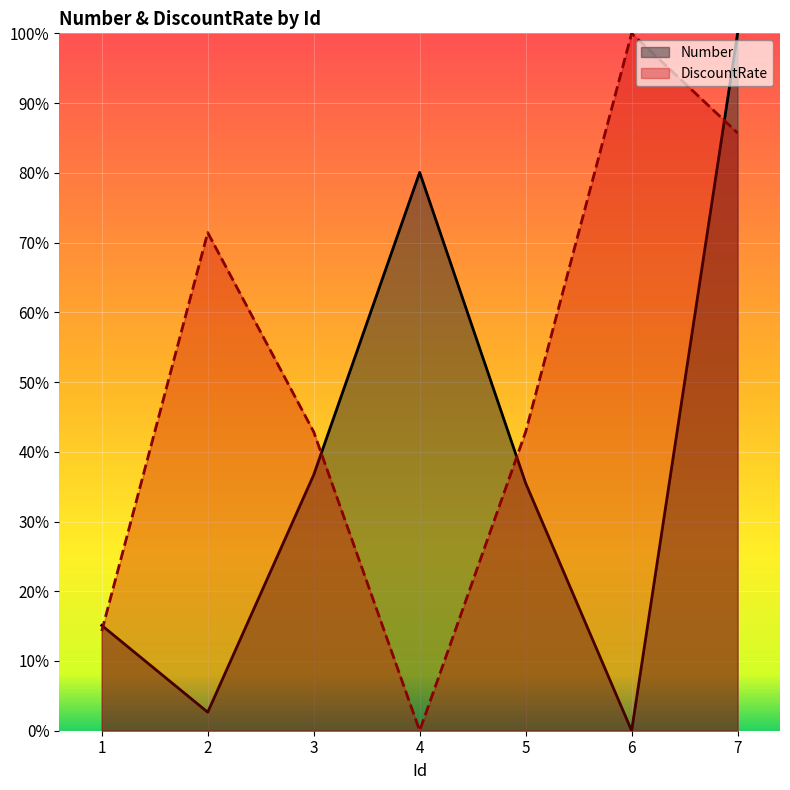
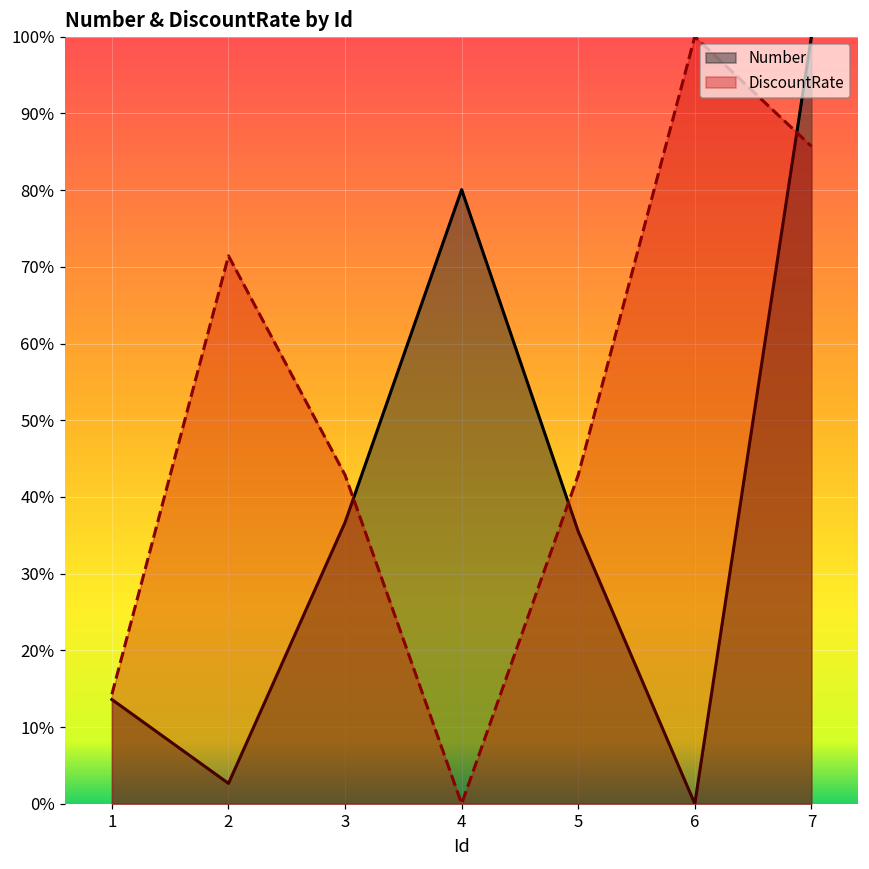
  {
    "Number": {
-     "1": "15%",
+     "1": "14%",
      "2": "3%",
      "3": "37%",
      "4": "80%",
      "5": "36%",
      "6": "0%",
      "7": "100%"
    },
    "DiscountRate": {
      "1": "14%",
      "2": "71%",
      "3": "43%",
      "4": "0%",
      "5": "43%",
      "6": "100%",
      "7": "86%"
    }
  }
